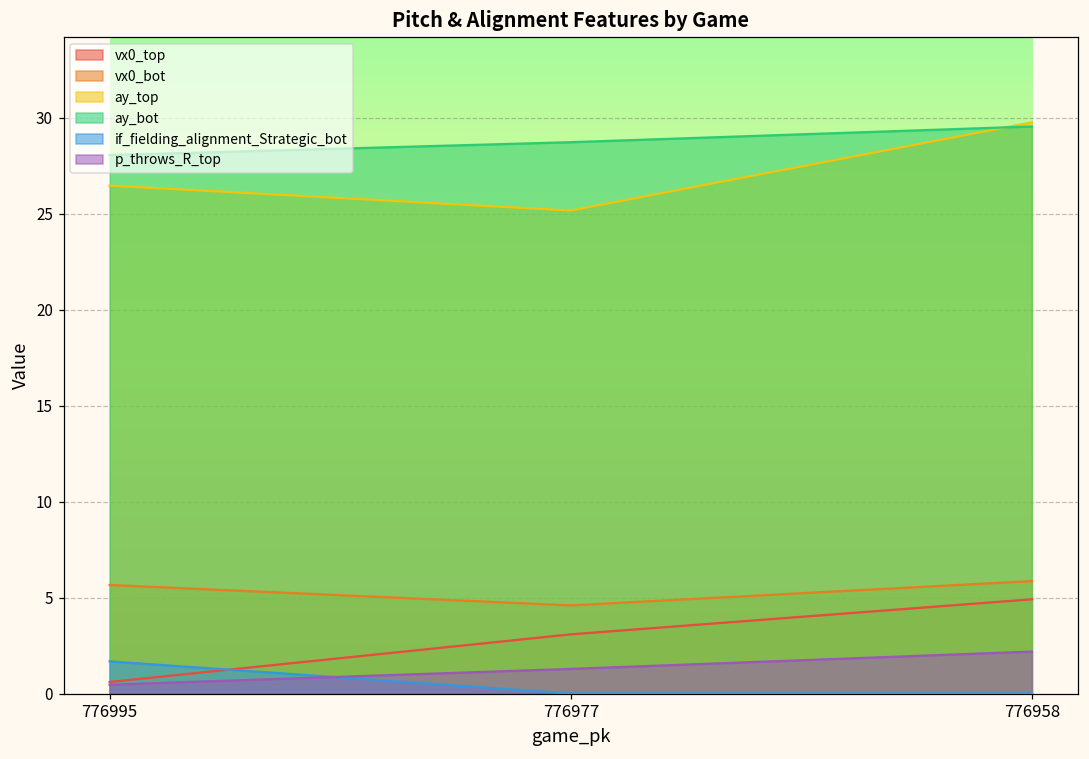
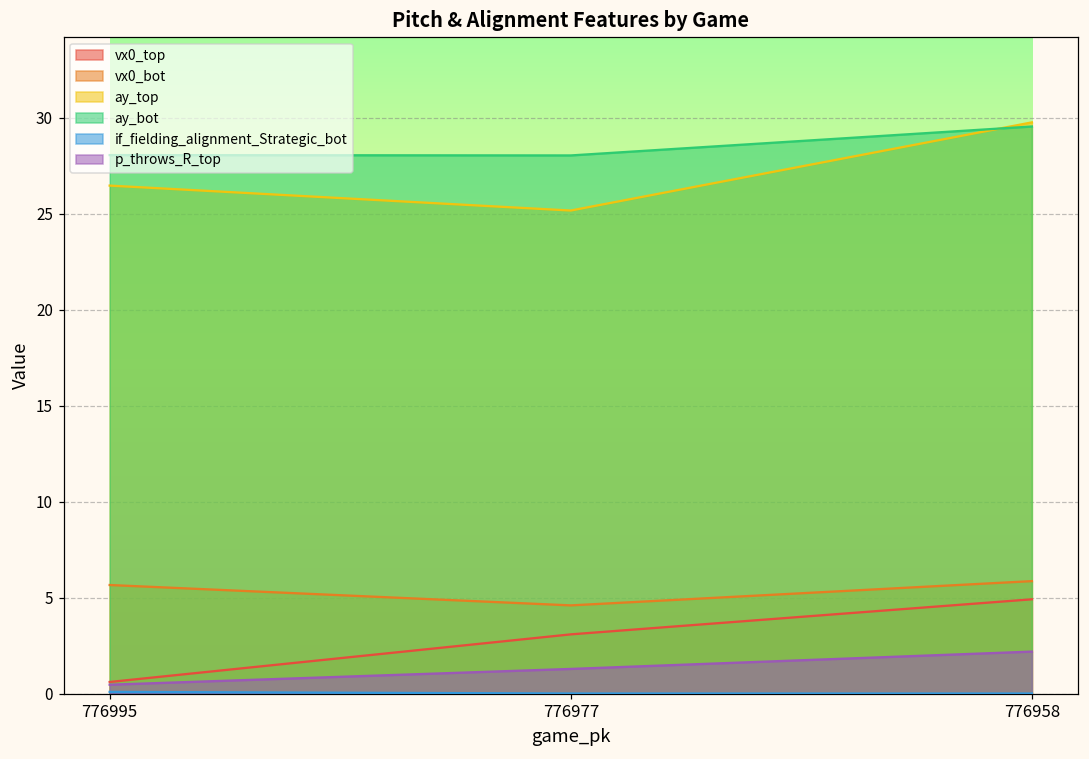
  {
    "ay_top": {
      "776995": 26.5,
      "776977": 25.2,
      "776958": 29.8
    },
    "ay_bot": {
-     "776977": 28.7,
+     "776977": 28.0,
      "776958": 29.5
    },
    "if_fielding_alignment_Strategic_bot": {
-     "776995": 1.7,
+     "776995": 0.1,
      "776977": 0.0,
      "776958": 0.0
    },
    "p_throws_R_top": {
      "776977": 1.3,
      "776958": 2.2
    }
  }
